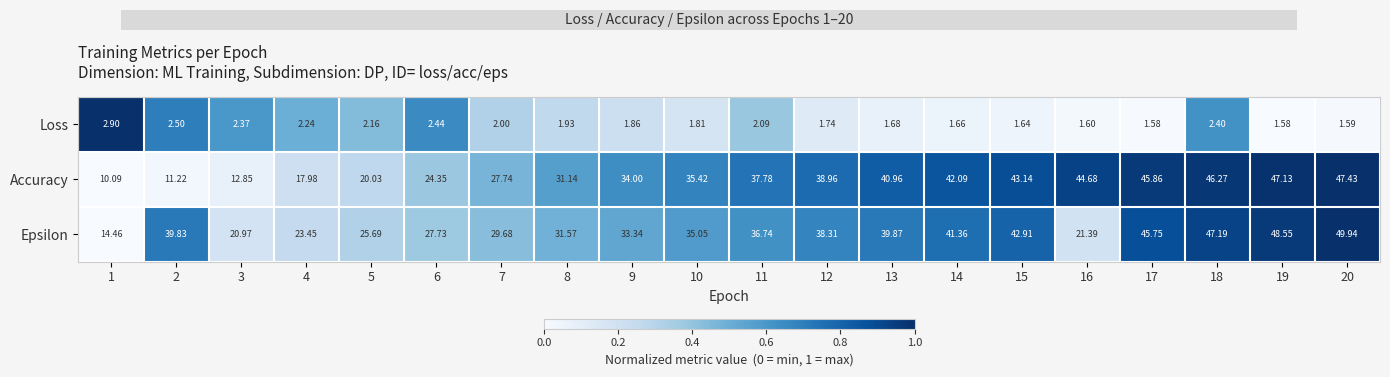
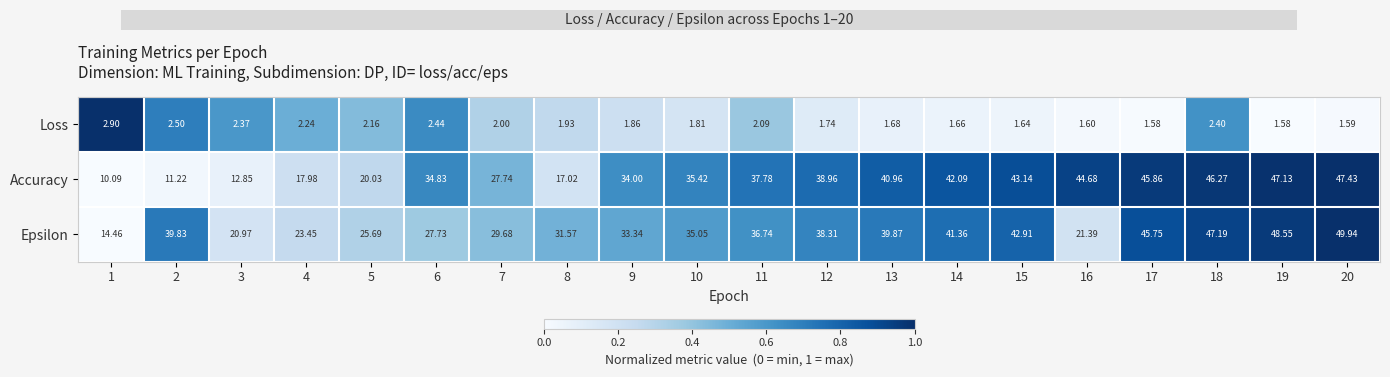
  {
    "Loss": {
      "1": 2.90,
      "2": 2.50,
      "3": 2.37,
      "4": 2.24,
      "5": 2.16,
      "6": 2.44,
      "7": 2.00,
      "8": 1.93,
      "9": 1.86,
      "10": 1.81,
      "11": 2.09,
      "12": 1.74,
      "13": 1.68,
      "14": 1.66,
      "15": 1.64,
      "16": 1.60,
      "17": 1.58,
      "18": 2.40,
      "19": 1.58,
      "20": 1.59
    },
    "Accuracy": {
      "1": 10.09,
      "2": 11.22,
      "3": 12.85,
      "4": 17.98,
      "5": 20.03,
-     "6": 24.35,
+     "6": 34.83,
      "7": 27.74,
-     "8": 31.14,
+     "8": 17.02,
      "9": 34.00,
      "10": 35.42,
      "11": 37.78,
      "12": 38.96,
      "13": 40.96,
      "14": 42.09,
      "15": 43.14,
      "16": 44.68,
      "17": 45.86,
      "18": 46.27,
      "19": 47.13,
      "20": 47.43
    },
    "Epsilon": {
      "1": 14.46,
      "2": 39.83,
      "3": 20.97,
      "4": 23.45,
      "5": 25.69,
      "6": 27.73,
      "7": 29.68,
      "8": 31.57,
      "9": 33.34,
      "10": 35.05,
      "11": 36.74,
      "12": 38.31,
      "13": 39.87,
      "14": 41.36,
      "15": 42.91,
      "16": 21.39,
      "17": 45.75,
      "18": 47.19,
      "19": 48.55,
      "20": 49.94
    }
  }
